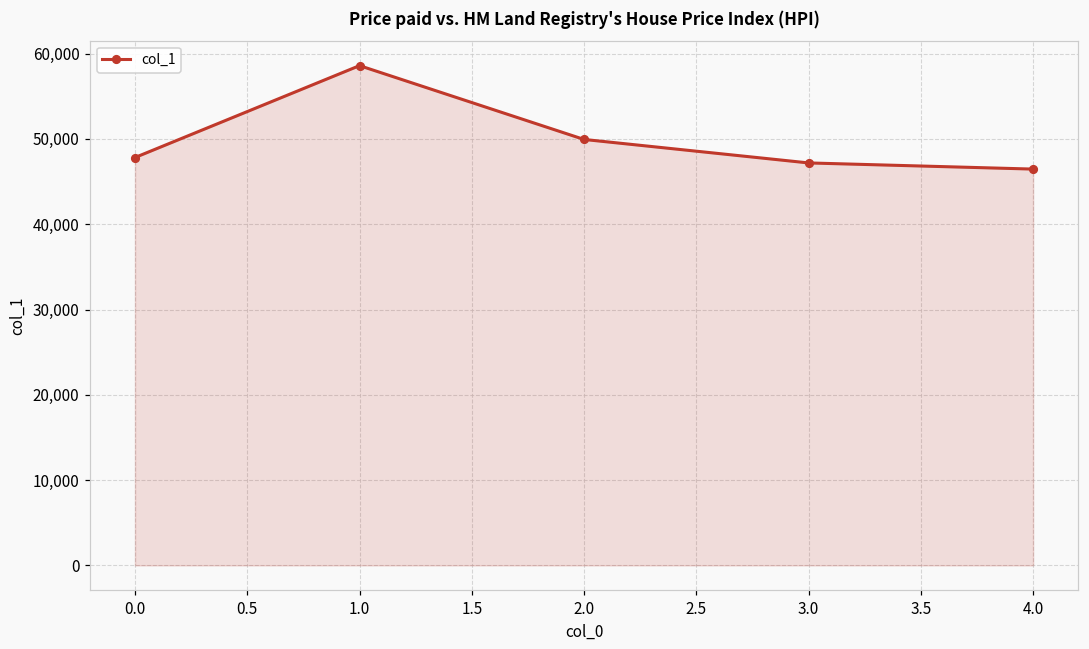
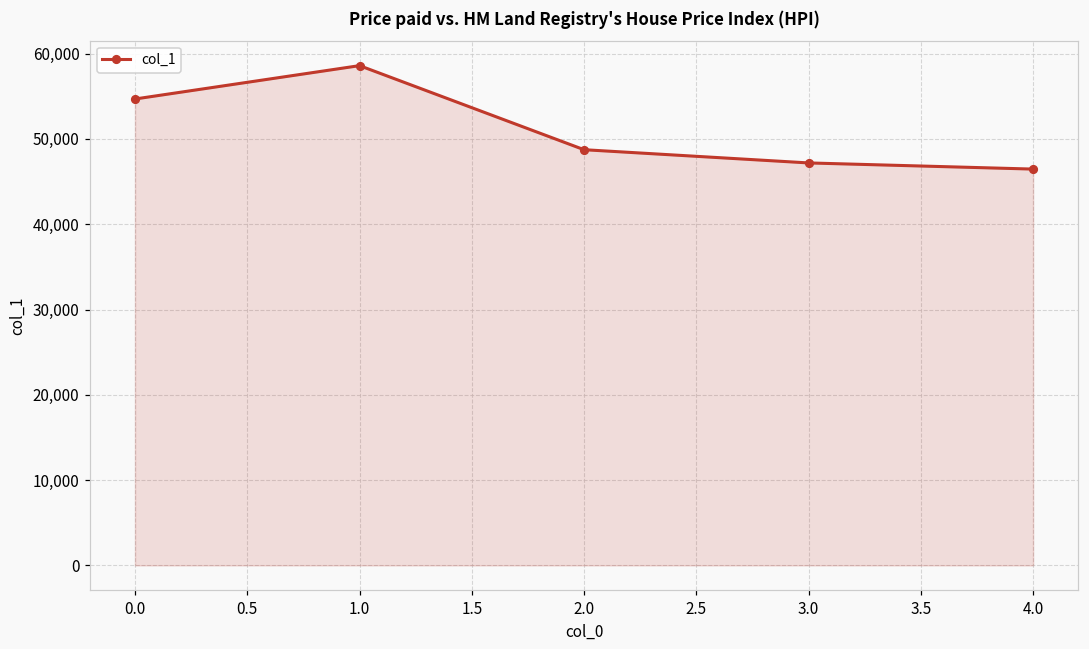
  {
-   "0.0": "48,000",
+   "0.0": "55,000",
    "1.0": "59,000",
-   "2.0": "50,000",
+   "2.0": "49,000",
    "3.0": "47,000",
    "4.0": "46,000"
  }
